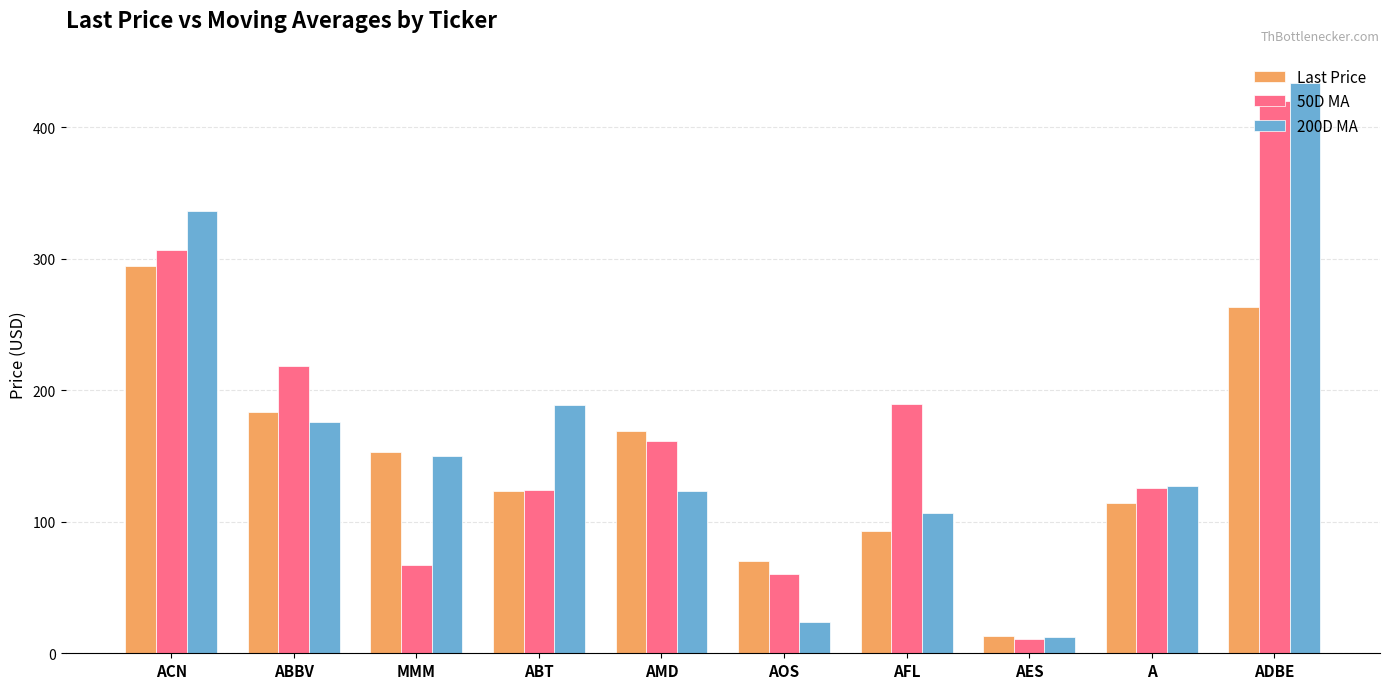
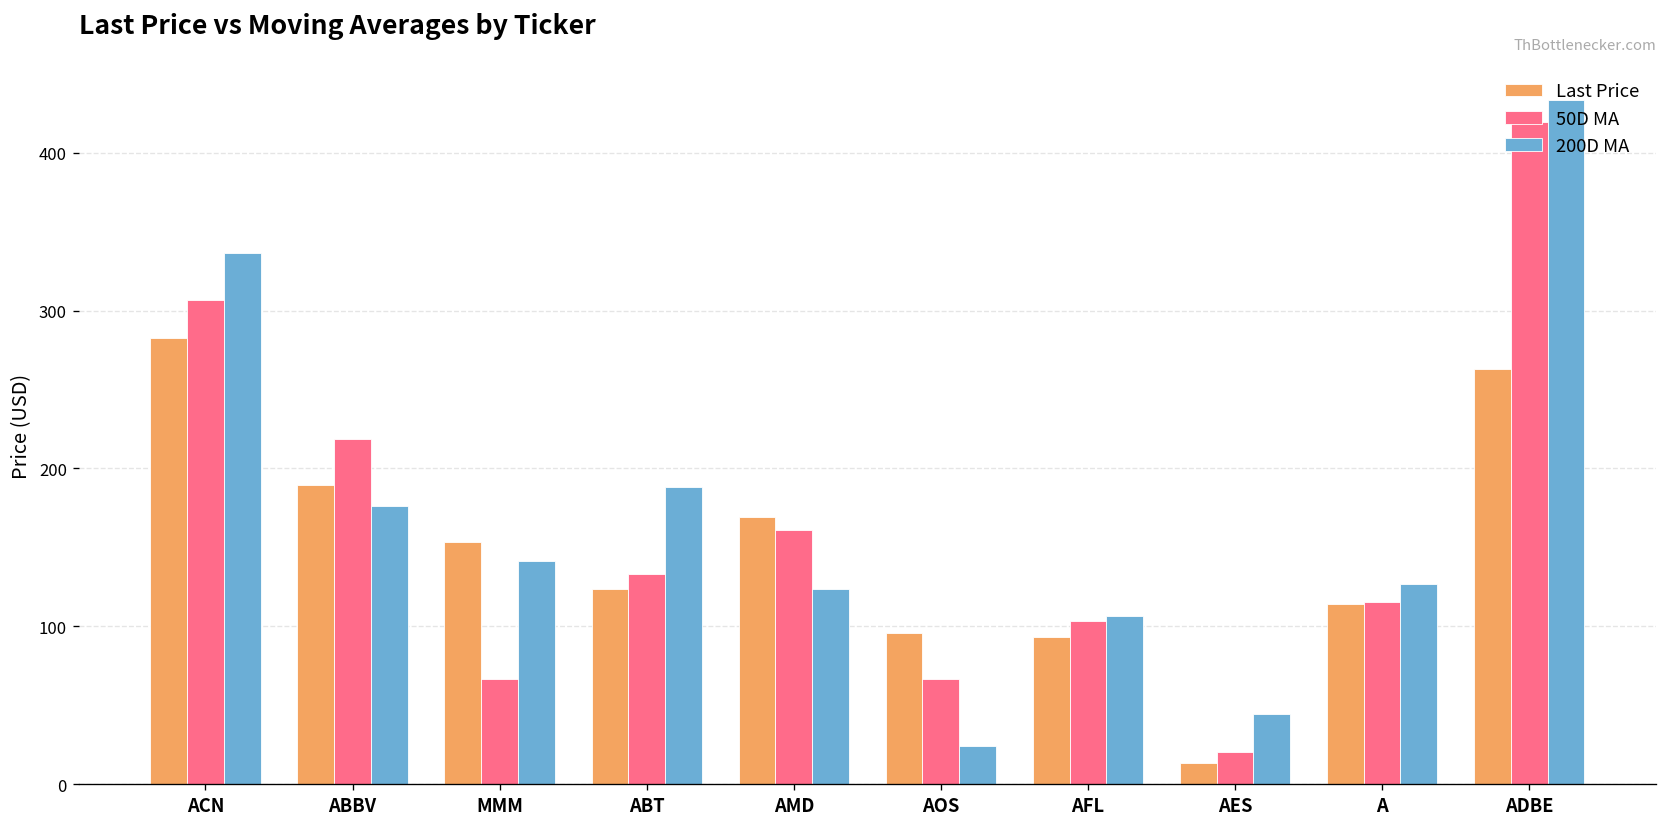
  {
    "Last Price": {
-     "ACN": 294,
-     "ABBV": 183,
+     "ACN": 282,
+     "ABBV": 189,
      "MMM": 153,
      "ABT": 124,
      "AMD": 169,
-     "AOS": 70,
+     "AOS": 96,
      "AFL": 93,
      "AES": 13,
      "A": 114,
      "ADBE": 263
    },
    "50D MA": {
      "ACN": 306,
      "ABBV": 218,
      "MMM": 67,
-     "ABT": 124,
+     "ABT": 133,
      "AMD": 161,
-     "AOS": 60,
-     "AFL": 190,
-     "AES": 11,
-     "A": 125,
+     "AOS": 67,
+     "AFL": 104,
+     "AES": 20,
+     "A": 116,
      "ADBE": 420
    },
    "200D MA": {
      "ACN": 336,
      "ABBV": 176,
-     "MMM": 150,
+     "MMM": 141,
      "ABT": 188,
      "AMD": 123,
      "AOS": 24,
      "AFL": 107,
-     "AES": 12,
+     "AES": 45,
      "A": 127,
      "ADBE": 433
    }
  }
